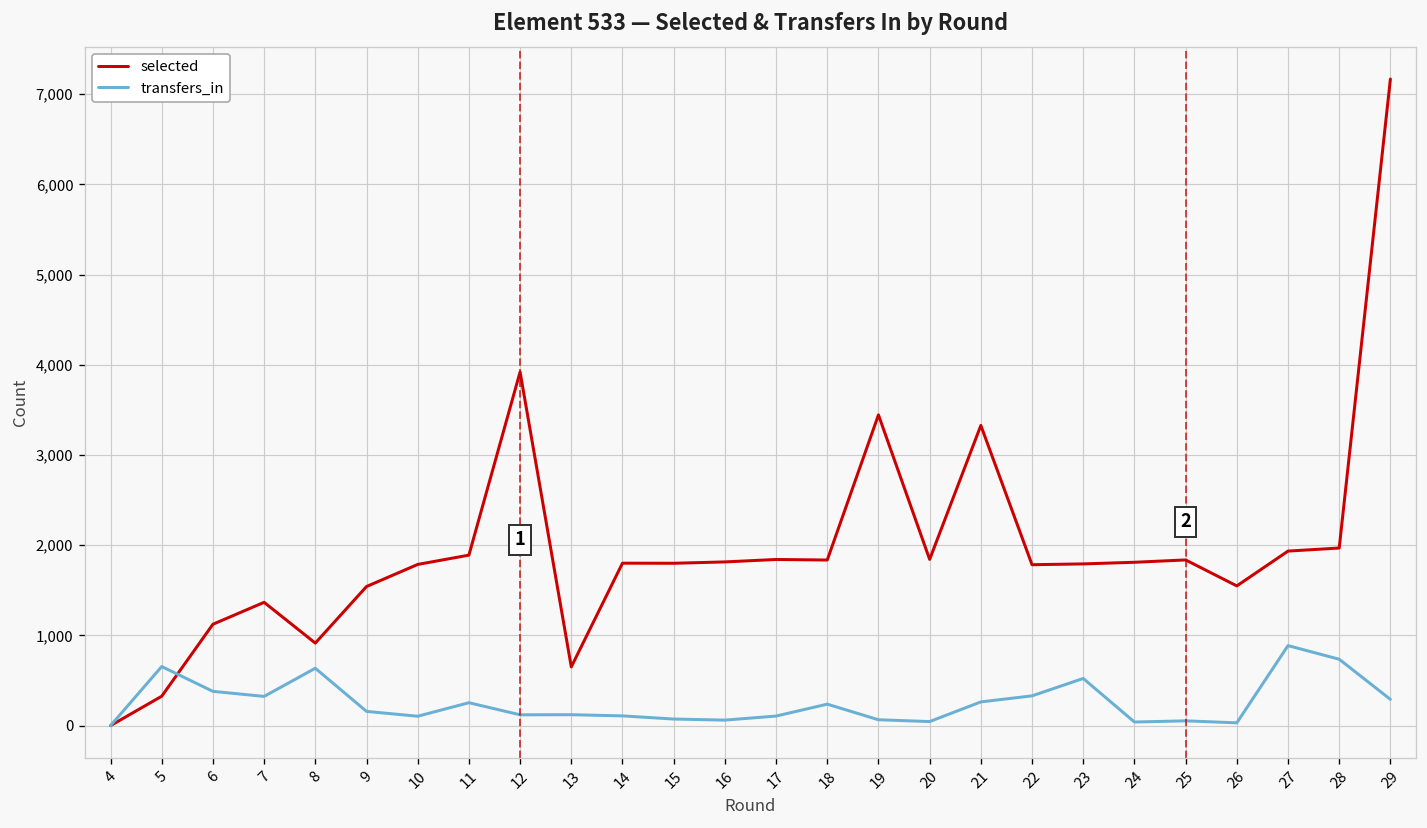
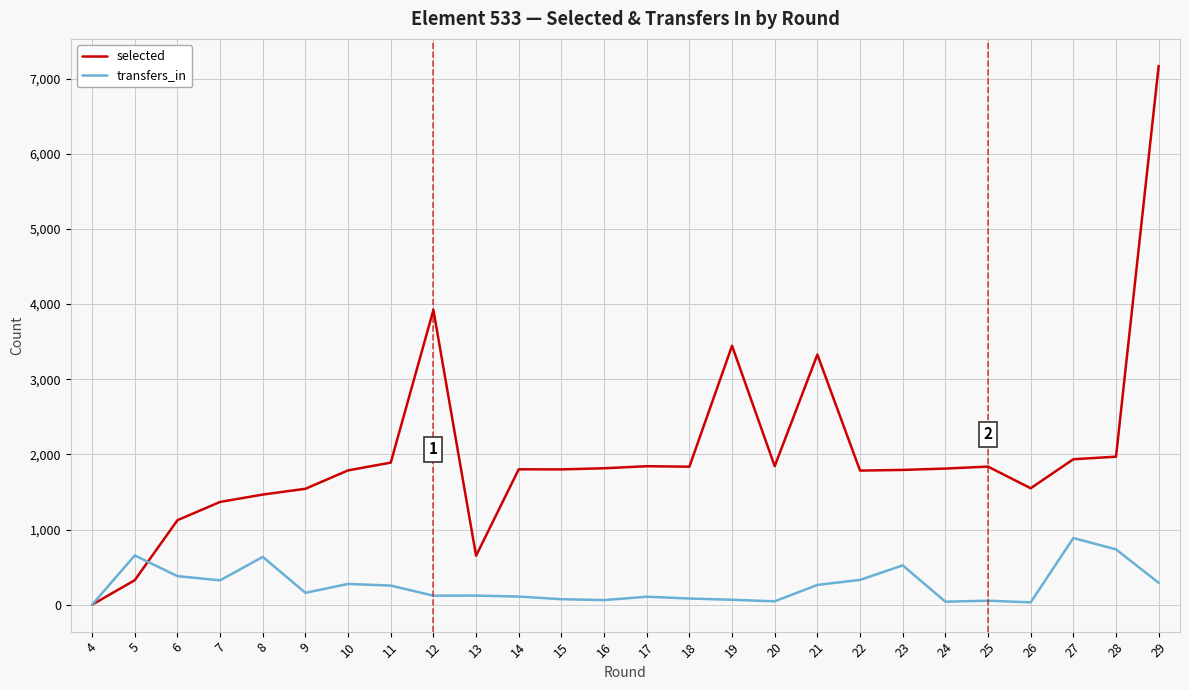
  {
    "selected": {
      "5": "300",
      "6": "1,100",
      "7": "1,400",
-     "8": "900",
+     "8": "1,500",
      "9": "1,500",
      "10": "1,800",
      "11": "1,900",
      "12": "3,900",
      "13": "700",
      "14": "1,800",
      "15": "1,800",
      "16": "1,800",
      "17": "1,800",
      "18": "1,800",
      "19": "3,400",
      "20": "1,800",
      "21": "3,300",
      "22": "1,800",
      "23": "1,800",
      "24": "1,800",
      "26": "1,500",
      "27": "1,900",
      "28": "2,000",
      "29": "7,200"
    },
    "transfers_in": {
      "5": "700",
      "6": "400",
      "7": "300",
      "8": "600",
      "9": "200",
-     "10": "100",
+     "10": "300",
      "11": "300",
      "12": "100",
      "13": "100",
      "14": "100",
      "15": "100",
      "16": "100",
      "17": "100",
-     "18": "200",
+     "18": "100",
      "19": "100",
      "20": "0",
      "21": "300",
      "22": "300",
      "23": "500",
      "24": "0",
      "25": "100",
      "26": "0",
      "27": "900",
      "28": "700",
      "29": "300"
    }
  }
